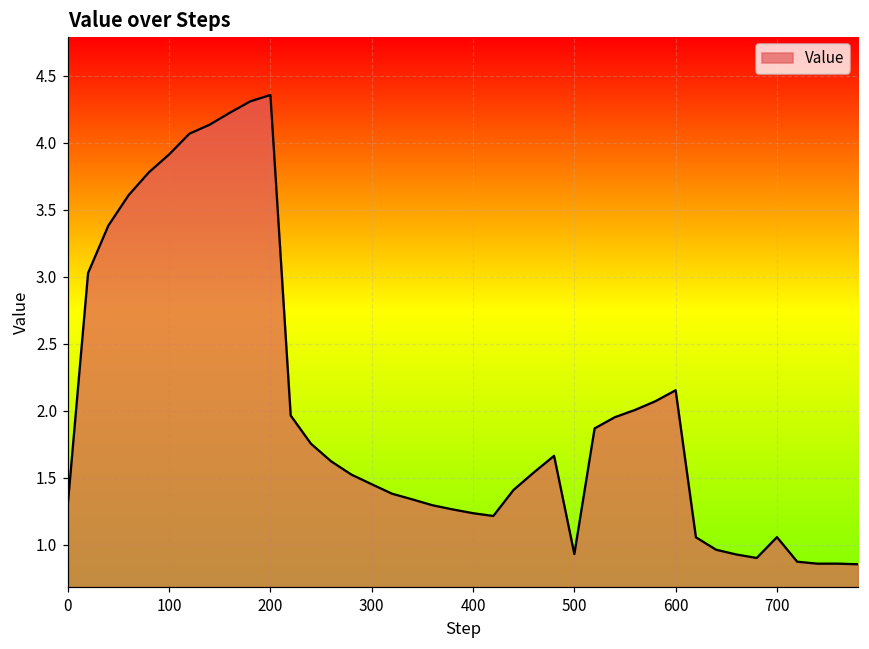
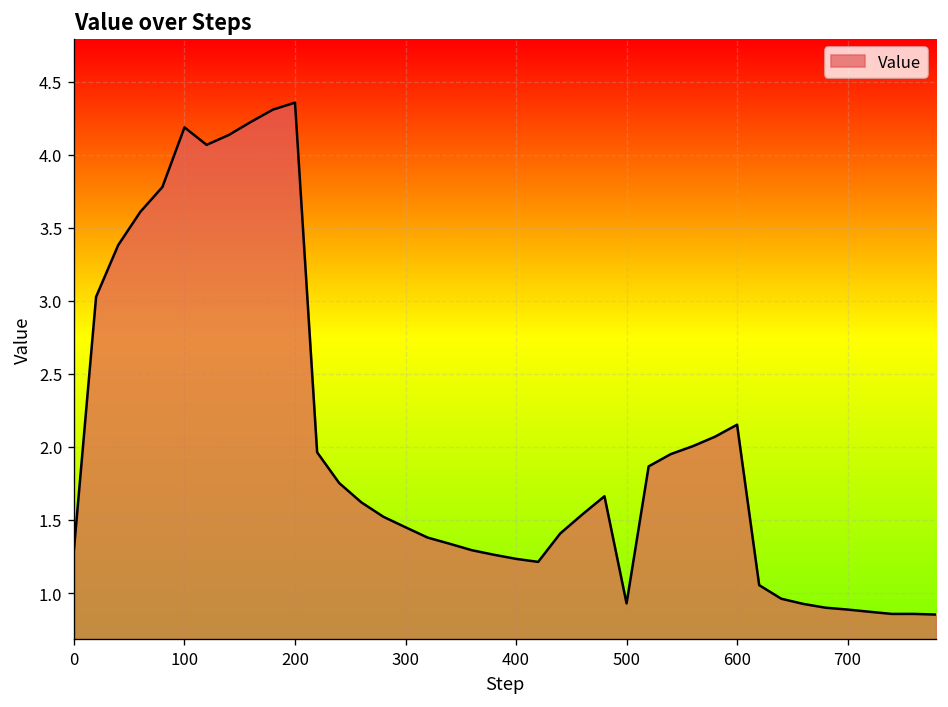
  {
    "0": 1.30,
-   "100": 3.91,
+   "100": 4.19,
    "200": 4.36,
    "300": 1.45,
    "400": 1.23,
    "500": 0.93,
    "600": 2.15,
-   "700": 1.06
+   "700": 0.89
  }
